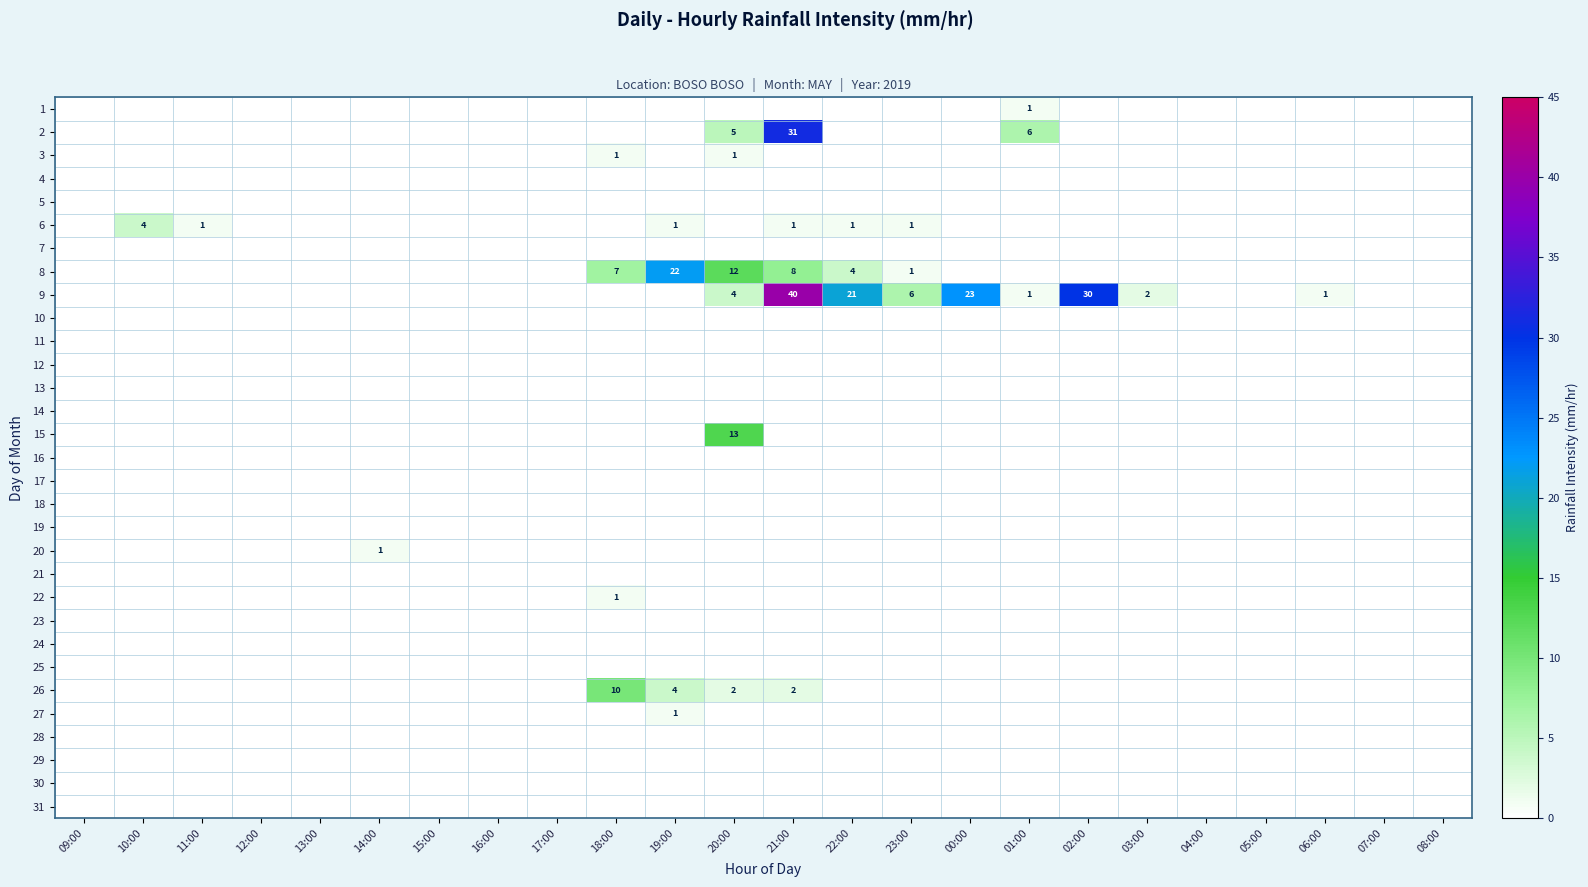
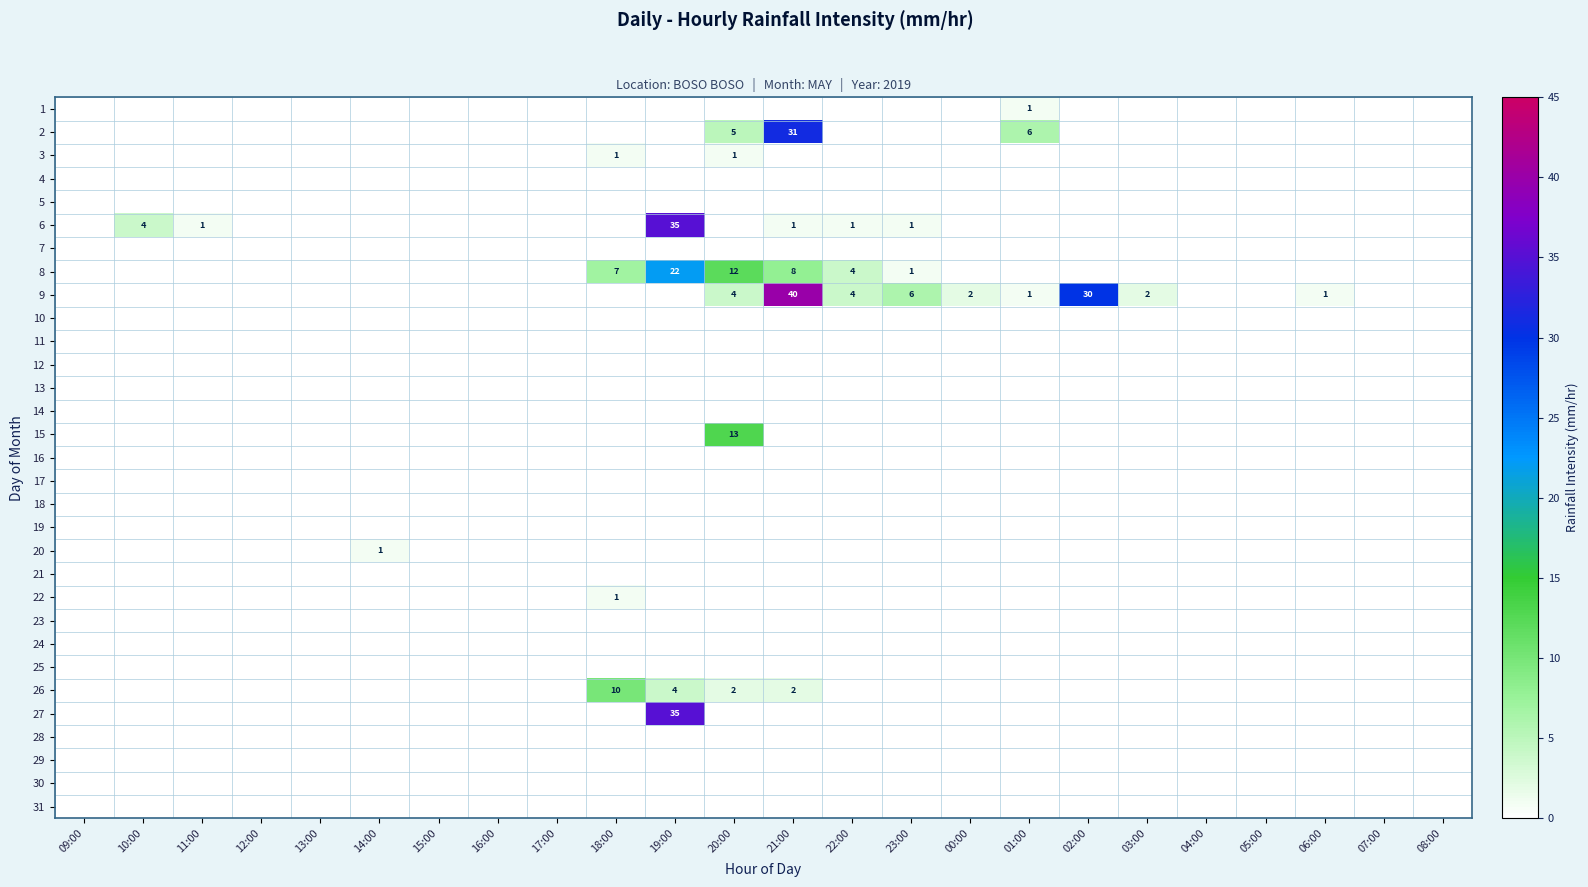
  {
    "1": {
      "01:00": 1
    },
    "2": {
      "20:00": 5,
      "21:00": 31,
      "01:00": 6
    },
    "3": {
      "18:00": 1,
      "20:00": 1
    },
    "6": {
      "10:00": 4,
      "11:00": 1,
-     "19:00": 1,
+     "19:00": 35,
      "21:00": 1,
      "22:00": 1,
      "23:00": 1
    },
    "8": {
      "18:00": 7,
      "19:00": 22,
      "20:00": 12,
      "21:00": 8,
      "22:00": 4,
      "23:00": 1
    },
    "9": {
      "20:00": 4,
      "21:00": 40,
-     "22:00": 21,
+     "22:00": 4,
      "23:00": 6,
-     "00:00": 23,
+     "00:00": 2,
      "01:00": 1,
      "02:00": 30,
      "03:00": 2,
      "06:00": 1
    },
    "15": {
      "20:00": 13
    },
    "20": {
      "14:00": 1
    },
    "22": {
      "18:00": 1
    },
    "26": {
      "18:00": 10,
      "19:00": 4,
      "20:00": 2,
      "21:00": 2
    },
    "27": {
-     "19:00": 1
+     "19:00": 35
    }
  }
